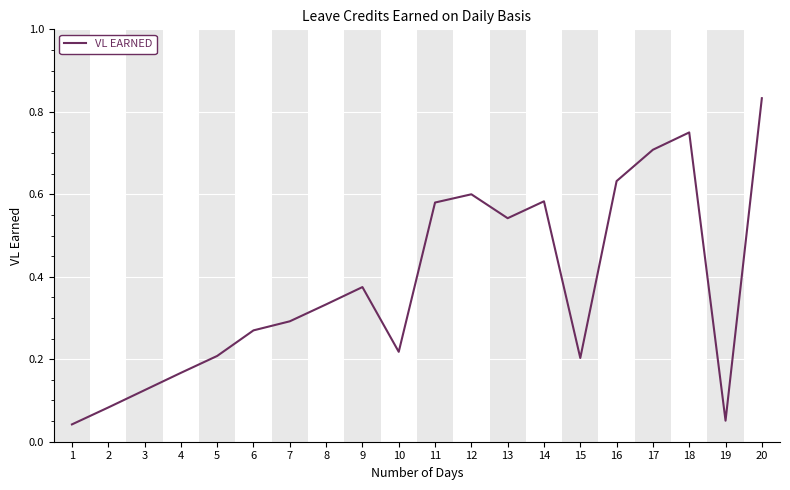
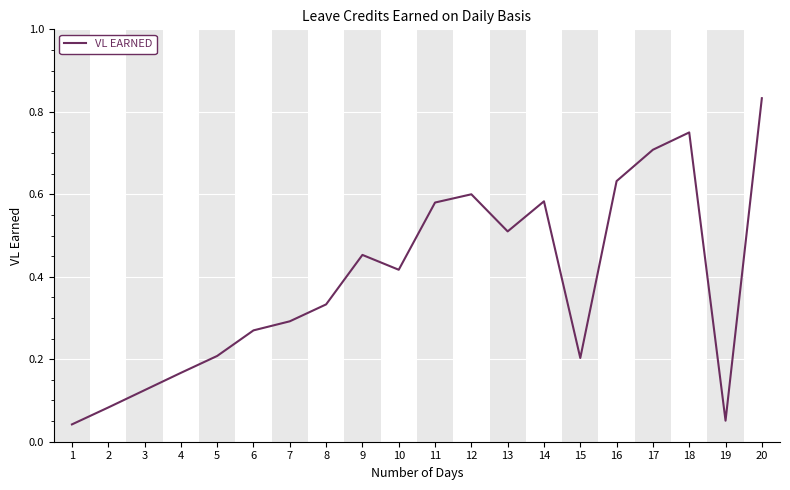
  {
    "1": 0.04,
    "2": 0.08,
    "3": 0.13,
    "4": 0.17,
    "5": 0.21,
    "6": 0.27,
    "7": 0.29,
    "8": 0.33,
-   "9": 0.38,
-   "10": 0.22,
+   "9": 0.45,
+   "10": 0.42,
    "11": 0.58,
    "12": 0.60,
-   "13": 0.54,
+   "13": 0.51,
    "14": 0.58,
    "15": 0.20,
    "16": 0.63,
    "17": 0.71,
    "18": 0.75,
    "19": 0.05,
    "20": 0.83
  }
